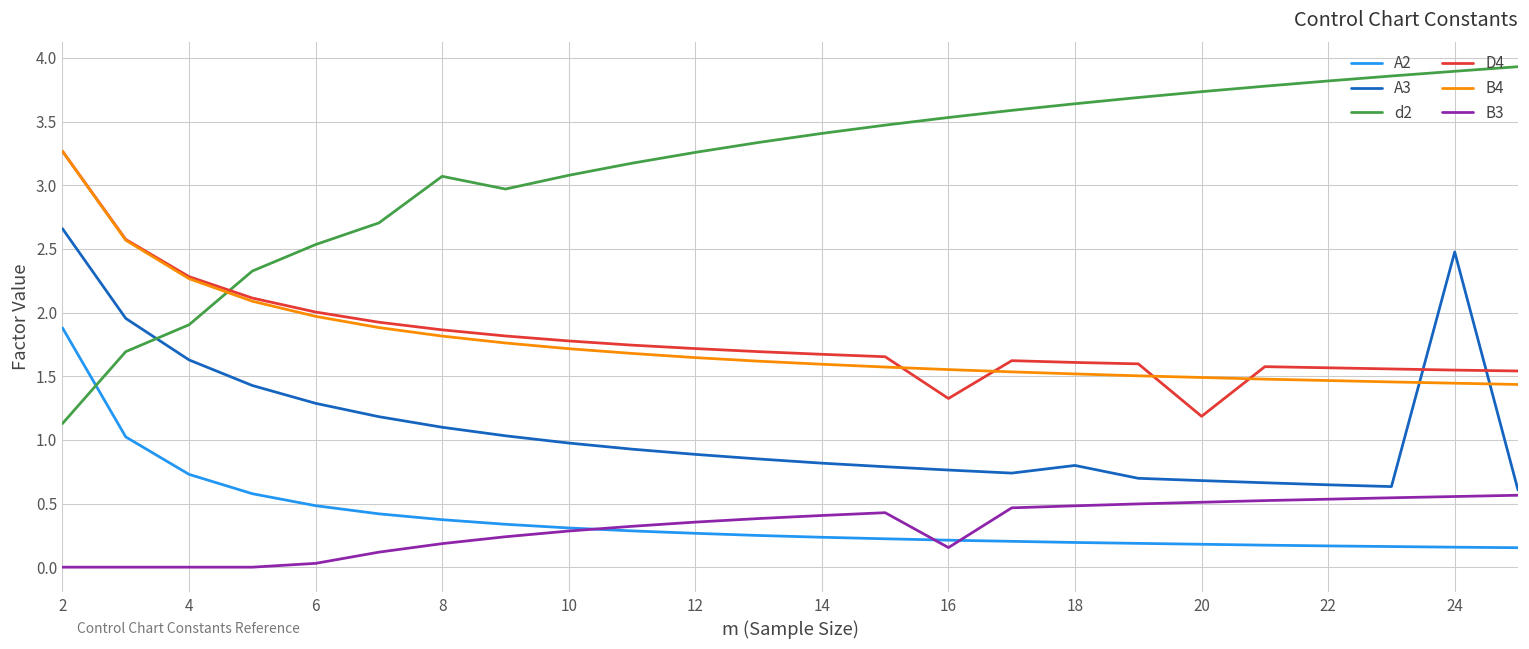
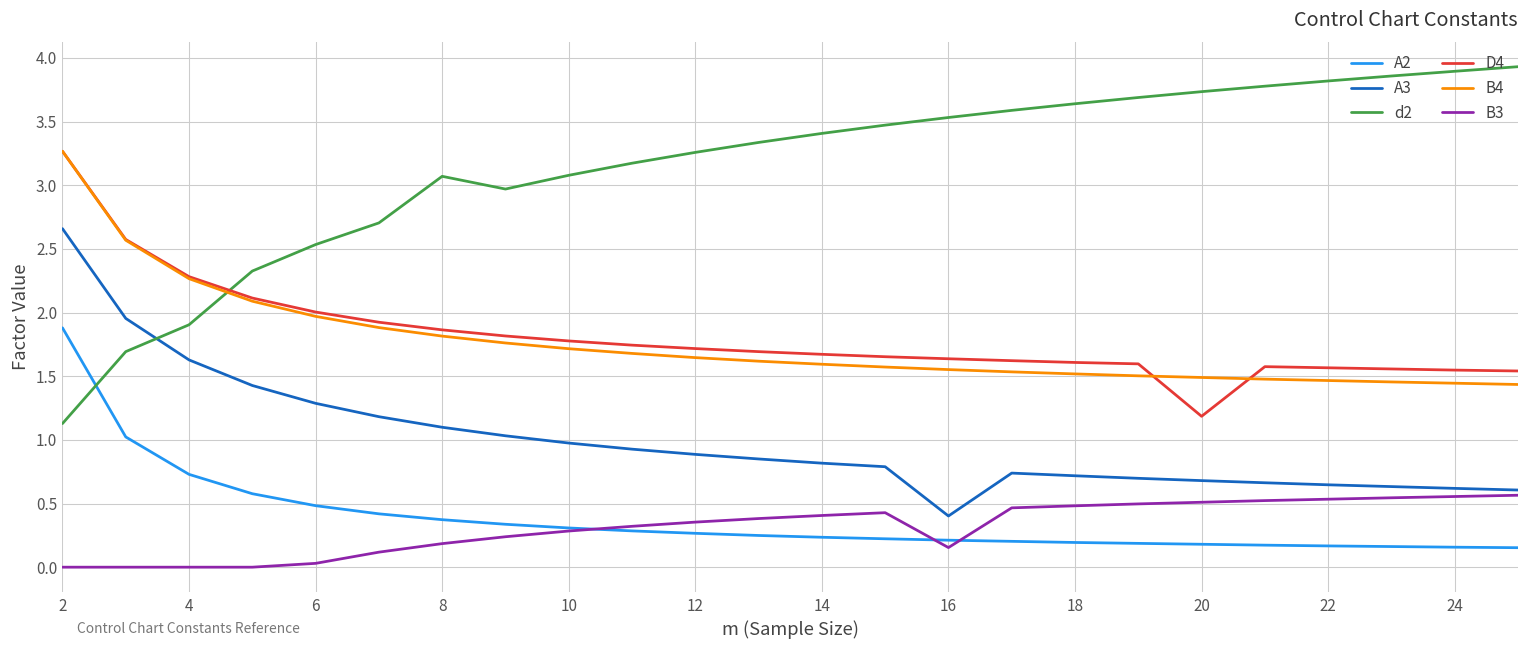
  {
    "A2": {
      "2": 1.88,
      "4": 0.73,
      "6": 0.48,
      "8": 0.37,
      "10": 0.31,
      "12": 0.27,
      "14": 0.24,
      "16": 0.21,
      "18": 0.19,
      "20": 0.18,
      "22": 0.17,
      "24": 0.16
    },
    "A3": {
      "2": 2.66,
      "4": 1.63,
      "6": 1.29,
      "8": 1.10,
      "10": 0.98,
      "12": 0.89,
      "14": 0.82,
-     "16": 0.76,
-     "18": 0.80,
+     "16": 0.40,
+     "18": 0.72,
      "20": 0.68,
      "22": 0.65,
-     "24": 2.48
+     "24": 0.62
    },
    "d2": {
      "2": 1.13,
      "4": 1.90,
      "6": 2.53,
      "8": 3.07,
      "10": 3.08,
      "12": 3.26,
      "14": 3.41,
      "16": 3.53,
      "18": 3.64,
      "20": 3.74,
      "22": 3.82,
      "24": 3.90
    },
    "D4": {
      "6": 2.00,
      "8": 1.86,
      "10": 1.78,
      "12": 1.72,
      "14": 1.67,
-     "16": 1.33,
+     "16": 1.64,
      "18": 1.61,
      "20": 1.19,
      "22": 1.57,
      "24": 1.55
    },
    "B4": {
      "6": 1.97,
      "8": 1.82,
      "10": 1.72,
      "12": 1.65,
      "14": 1.59,
      "16": 1.55,
      "18": 1.52,
      "20": 1.49,
      "22": 1.47,
      "24": 1.45
    },
    "B3": {
      "2": 0.00,
      "4": 0.00,
      "6": 0.03,
      "8": 0.19,
      "10": 0.28,
      "12": 0.35,
      "14": 0.41,
      "16": 0.15,
      "18": 0.48,
      "20": 0.51,
      "22": 0.53,
      "24": 0.56
    }
  }
